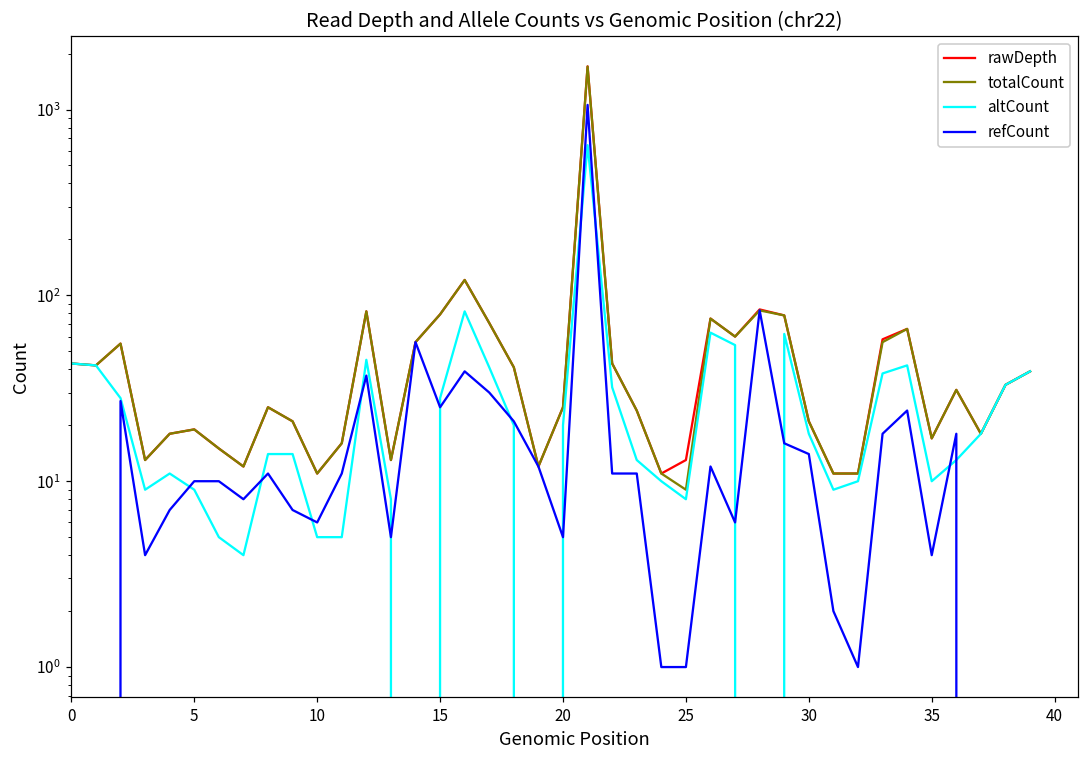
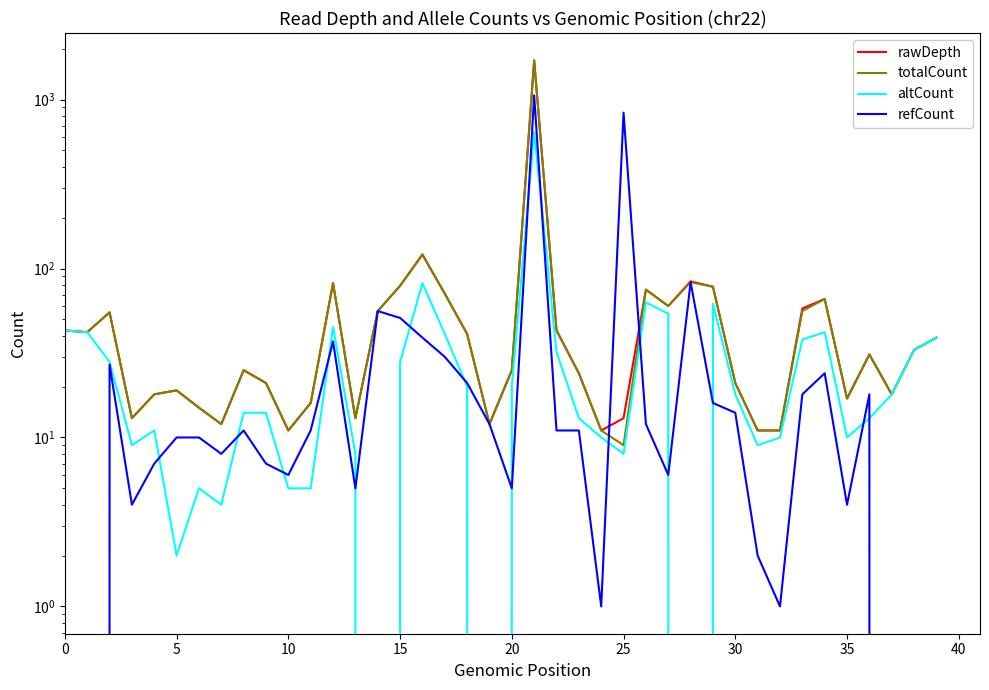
  {
    "rawDepth": {
      "25": 13
    },
    "totalCount": {
      "25": 9
    },
    "altCount": {
-     "5": 9,
+     "5": 2,
      "10": 5,
      "15": 28,
      "20": 20,
      "25": 8,
      "30": 18,
      "35": 10
    },
    "refCount": {
      "5": 10,
      "10": 6,
-     "15": 25,
+     "15": 51,
      "20": 5,
-     "25": 1,
+     "25": 800,
      "30": 14,
      "35": 4
    }
  }
